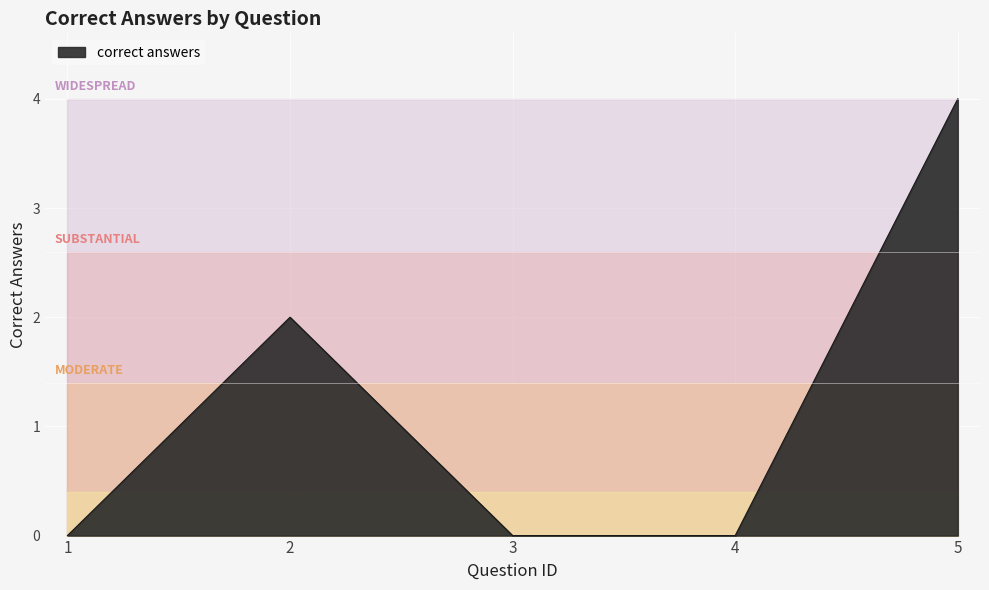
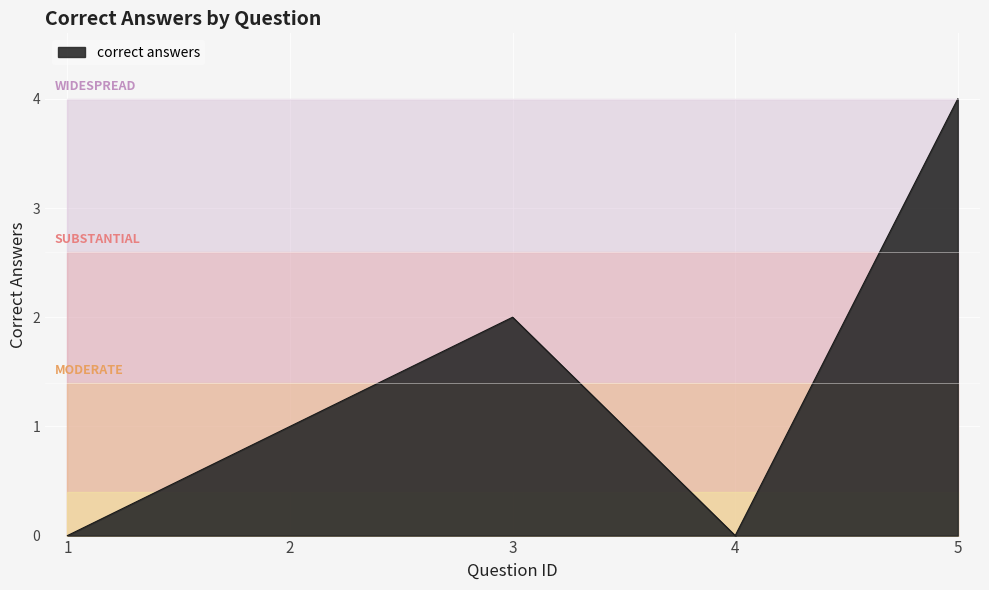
  {
    "correct answers": {
      "1": 0,
-     "2": 2,
-     "3": 0,
+     "2": 1,
+     "3": 2,
      "4": 0
    }
  }
